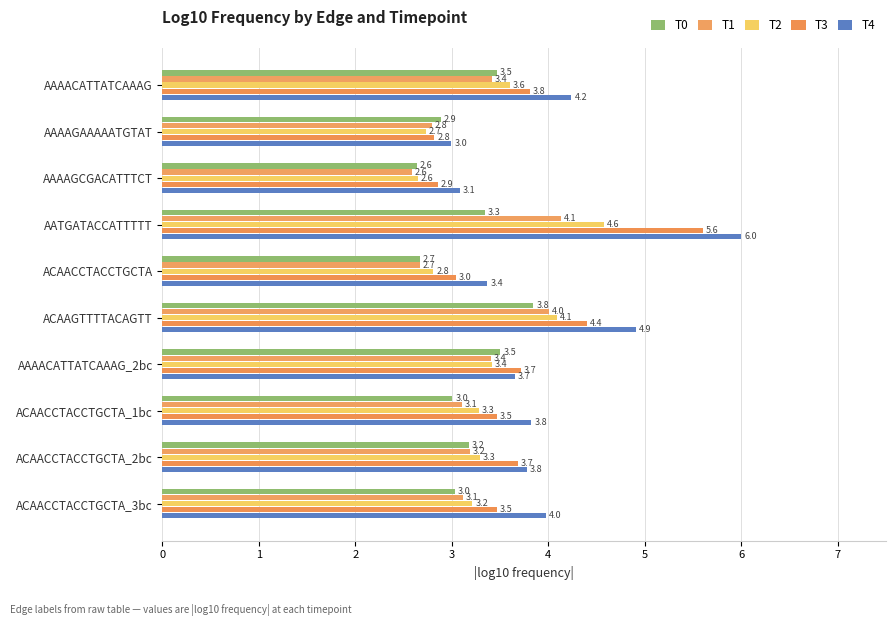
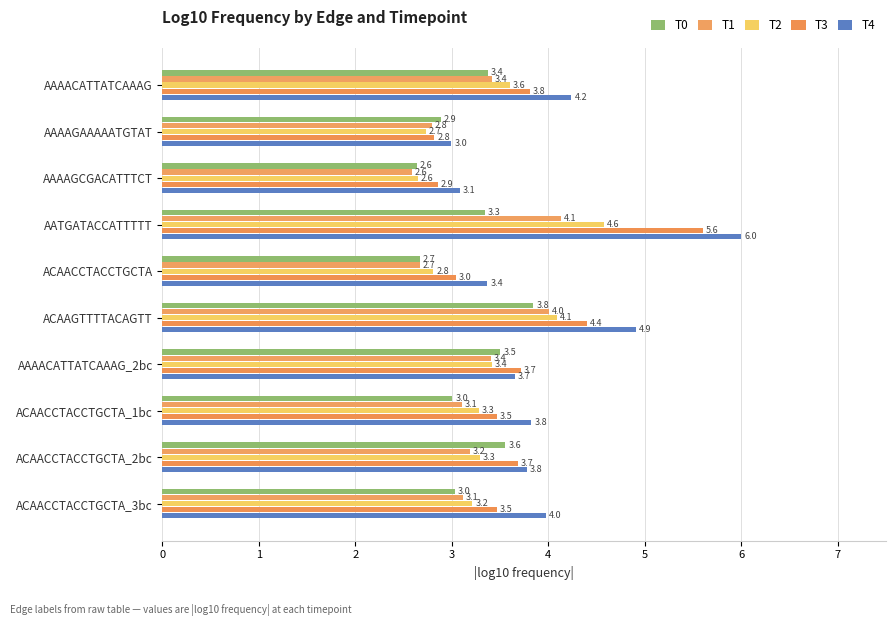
  {
    "T0": {
-     "AAAACATTATCAAAG": 3.5,
+     "AAAACATTATCAAAG": 3.4,
      "AAAAGAAAAATGTAT": 2.9,
      "AATGATACCATTTTT": 3.3,
      "ACAAGTTTTACAGTT": 3.8,
      "AAAACATTATCAAAG_2bc": 3.5,
      "ACAACCTACCTGCTA_1bc": 3.0,
-     "ACAACCTACCTGCTA_2bc": 3.2,
+     "ACAACCTACCTGCTA_2bc": 3.6,
      "ACAACCTACCTGCTA_3bc": 3.0
    },
    "T4": {
      "AAAACATTATCAAAG": 4.2,
      "AAAAGAAAAATGTAT": 3.0,
      "AAAAGCGACATTTCT": 3.1,
      "AATGATACCATTTTT": 6.0,
      "ACAACCTACCTGCTA": 3.4,
      "ACAAGTTTTACAGTT": 4.9,
      "ACAACCTACCTGCTA_1bc": 3.8,
      "ACAACCTACCTGCTA_2bc": 3.8,
      "ACAACCTACCTGCTA_3bc": 4.0
    }
  }
